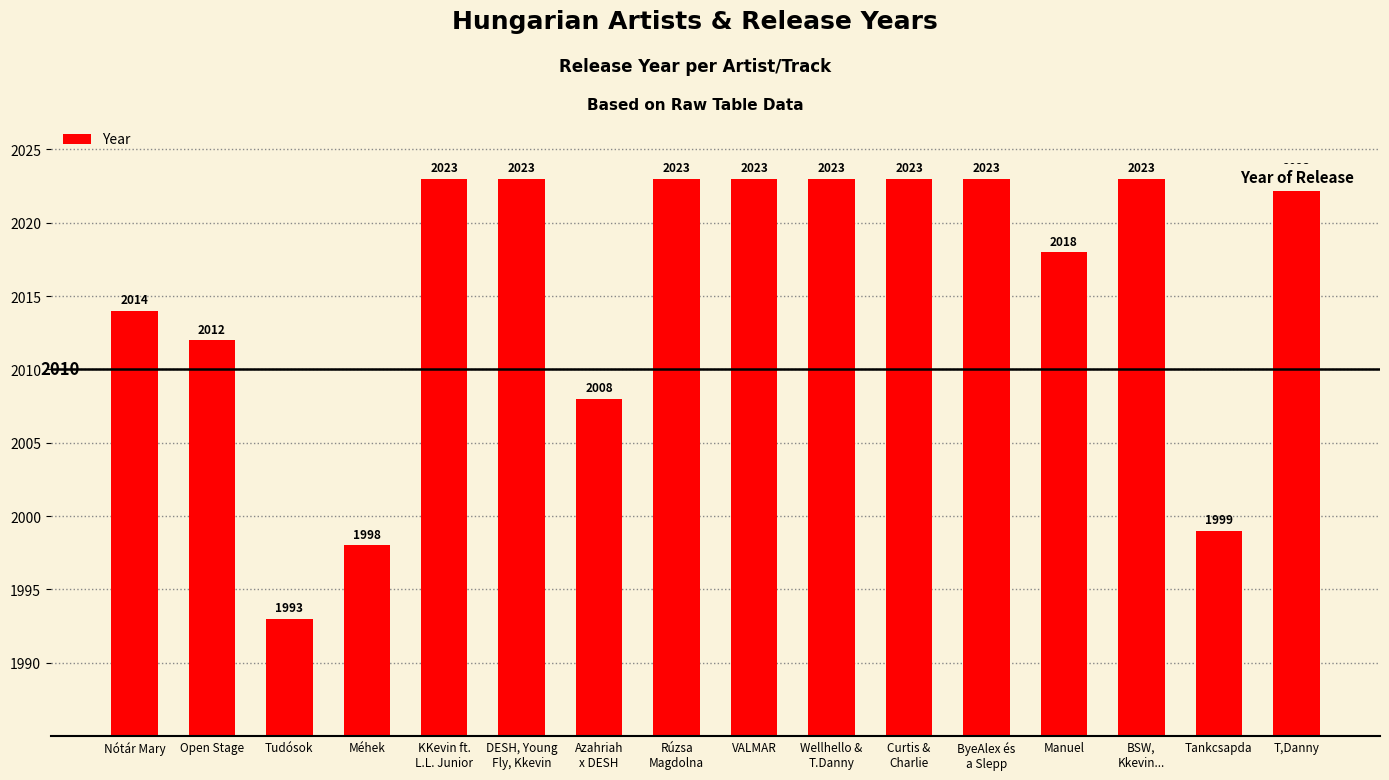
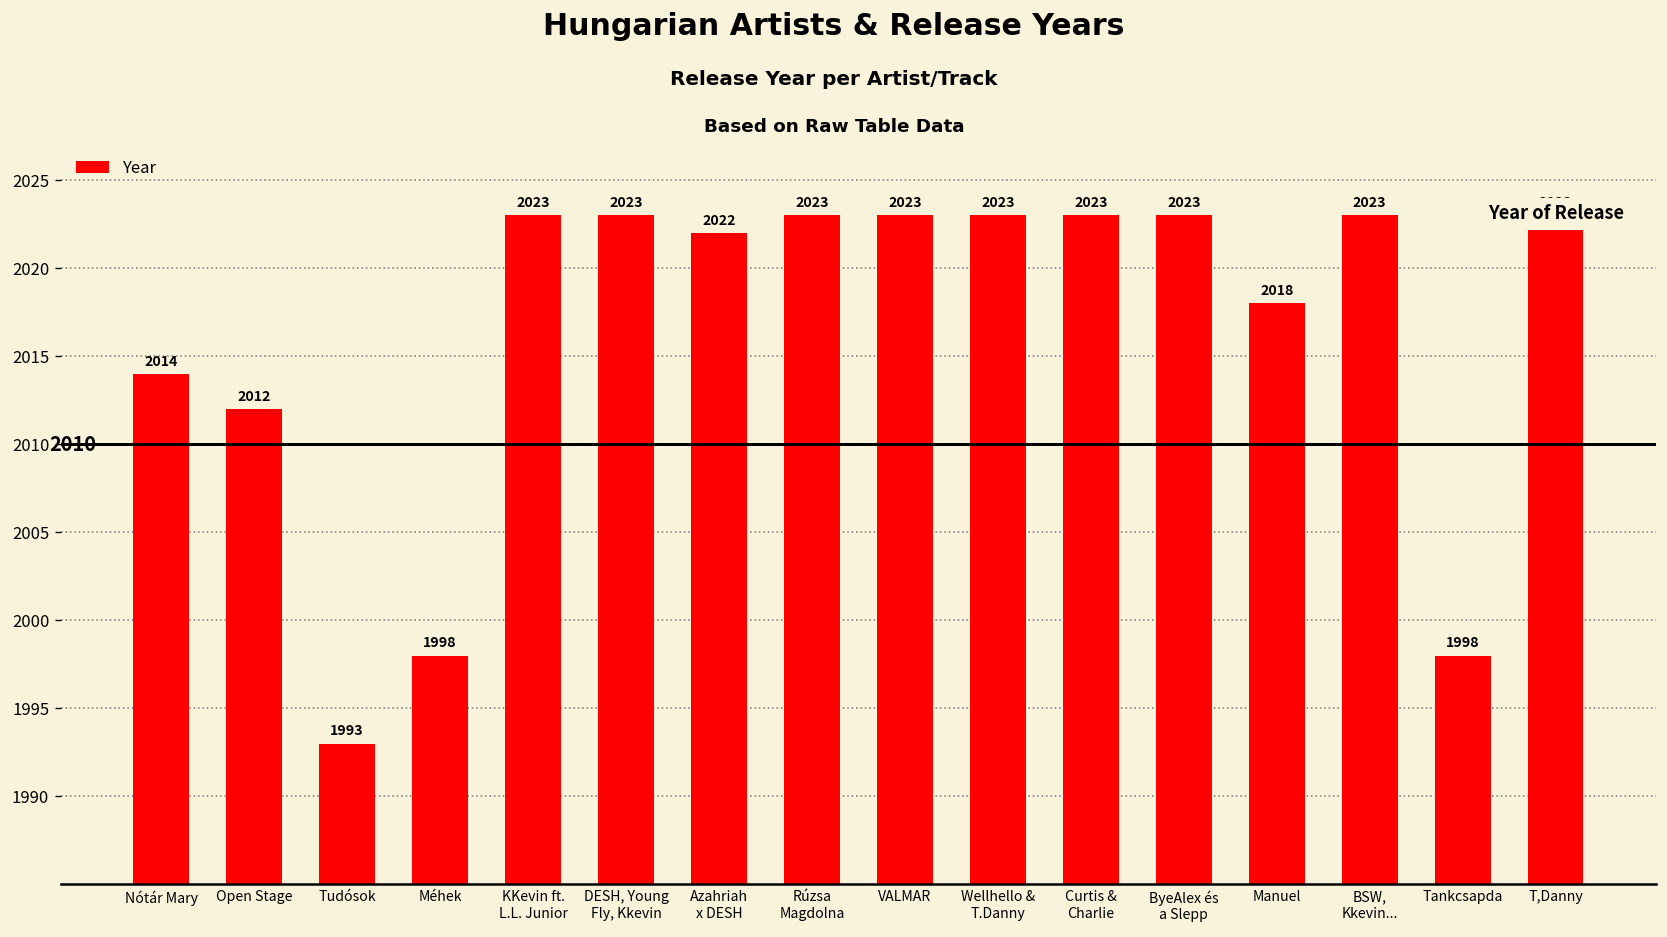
  {
    "Nótár Mary": 2014,
    "Open Stage": 2012,
    "Tudósok": 1993,
    "Méhek": 1998,
    "KKevin ft. L.L. Junior": 2023,
    "DESH, Young Fly, Kkevin": 2023,
-   "Azahriah x DESH": 2008,
+   "Azahriah x DESH": 2022,
    "Rúzsa Magdolna": 2023,
    "VALMAR": 2023,
    "Wellhello & T.Danny": 2023,
    "Curtis & Charlie": 2023,
    "ByeAlex és a Slepp": 2023,
    "Manuel": 2018,
    "BSW, Kkevin...": 2023,
-   "Tankcsapda": 1999
+   "Tankcsapda": 1998
  }
